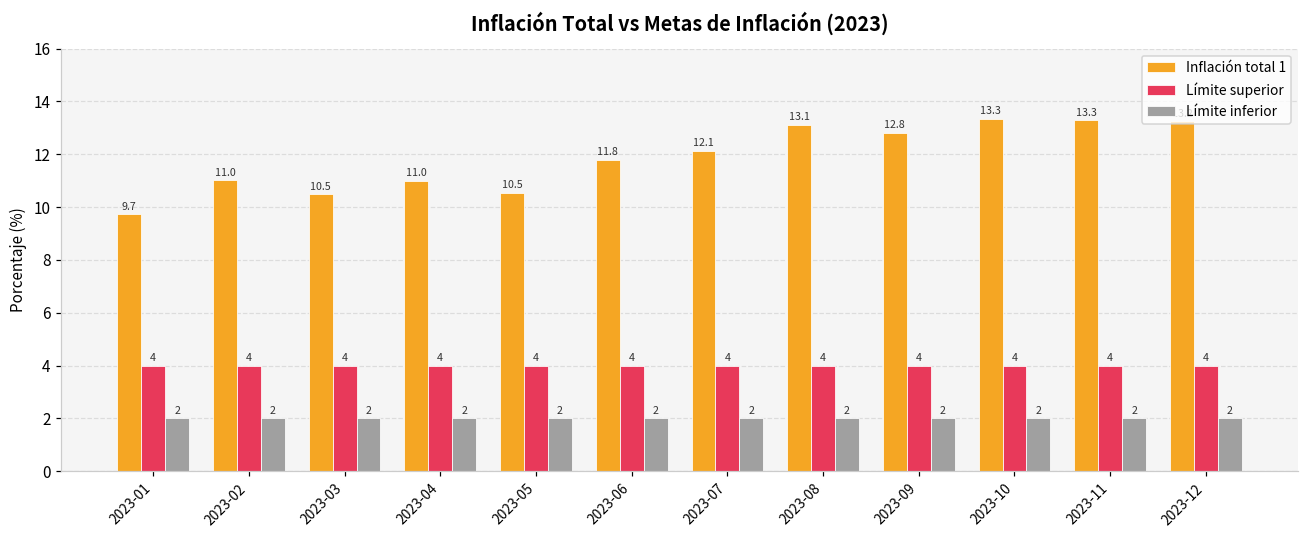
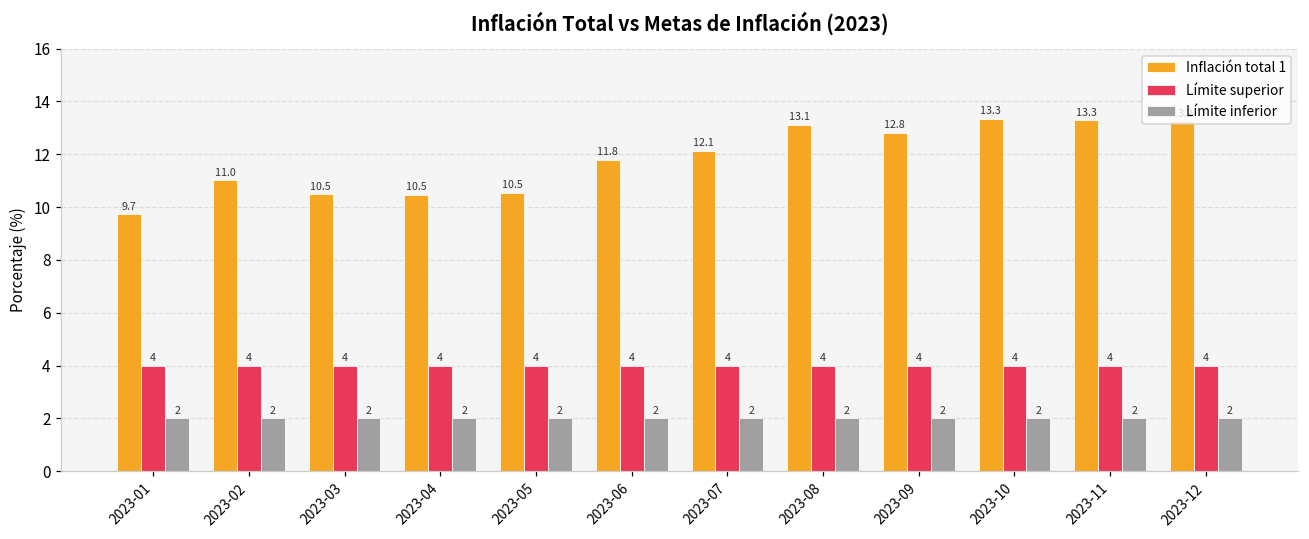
  {
    "Inflación total 1": {
      "2023-01": 9.7,
      "2023-02": 11.0,
      "2023-03": 10.5,
-     "2023-04": 11.0,
+     "2023-04": 10.5,
      "2023-05": 10.5,
      "2023-06": 11.8,
      "2023-07": 12.1,
      "2023-08": 13.1,
      "2023-09": 12.8,
      "2023-10": 13.3,
      "2023-11": 13.3
    },
    "Límite superior": {
      "2023-01": 4,
      "2023-02": 4,
      "2023-03": 4,
      "2023-04": 4,
      "2023-05": 4,
      "2023-06": 4,
      "2023-07": 4,
      "2023-08": 4,
      "2023-09": 4,
      "2023-10": 4,
      "2023-11": 4,
      "2023-12": 4
    },
    "Límite inferior": {
      "2023-01": 2,
      "2023-02": 2,
      "2023-03": 2,
      "2023-04": 2,
      "2023-05": 2,
      "2023-06": 2,
      "2023-07": 2,
      "2023-08": 2,
      "2023-09": 2,
      "2023-10": 2,
      "2023-11": 2,
      "2023-12": 2
    }
  }
